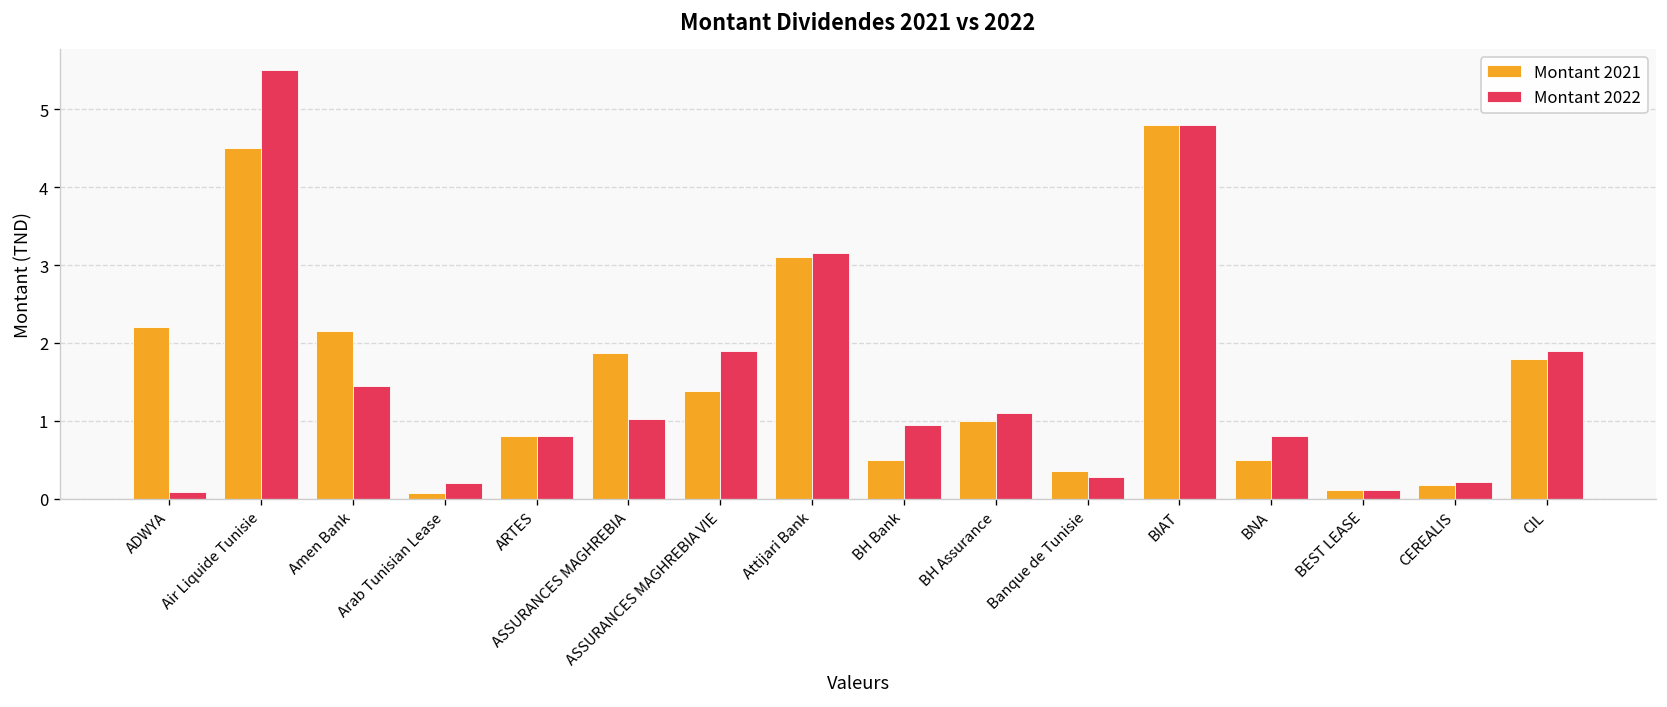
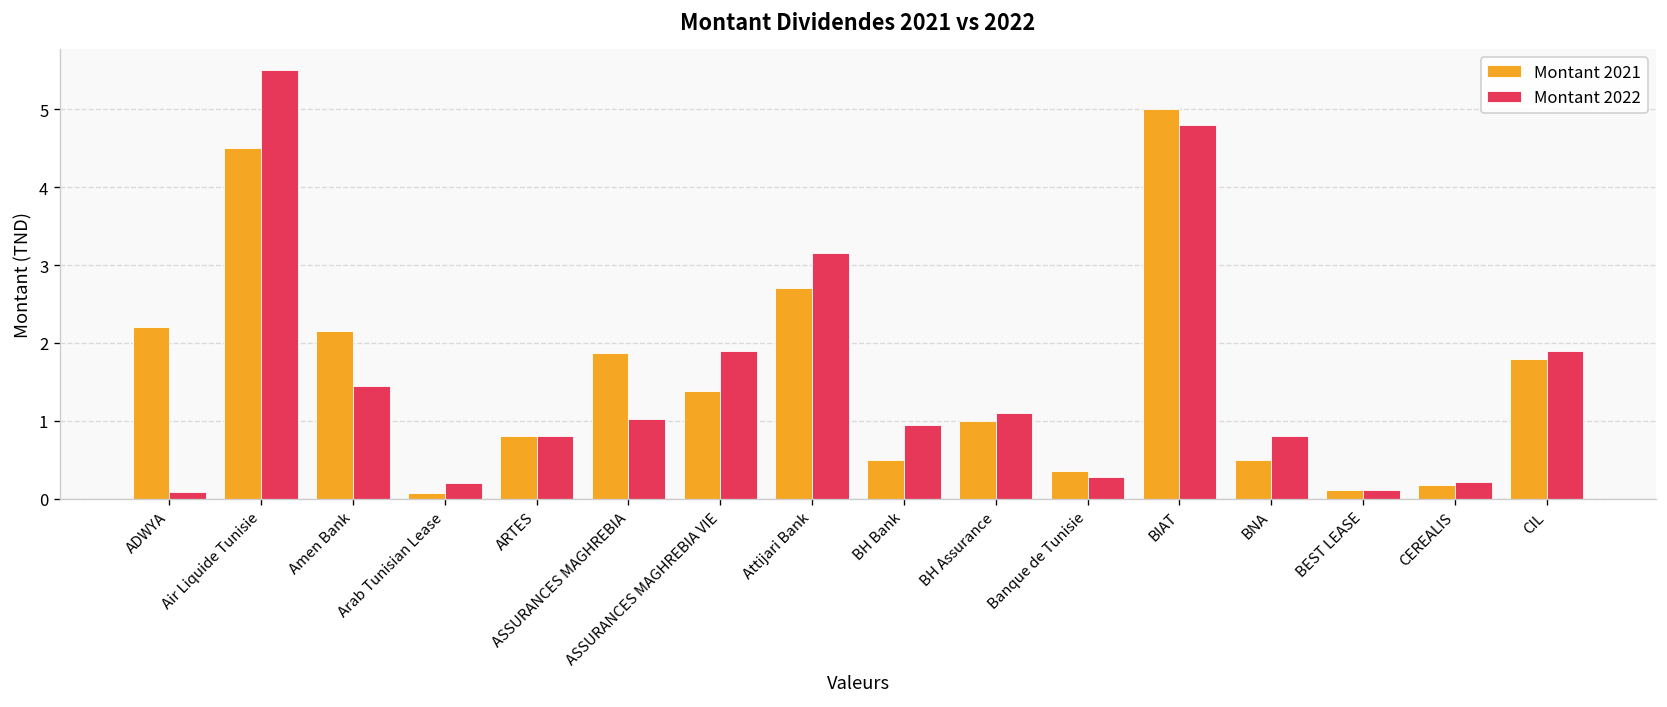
  {
    "Montant 2021": {
      "ADWYA": 2.2,
      "Air Liquide Tunisie": 4.5,
      "Amen Bank": 2.2,
      "Arab Tunisian Lease": 0.1,
      "ARTES": 0.8,
      "ASSURANCES MAGHREBIA": 1.9,
      "ASSURANCES MAGHREBIA VIE": 1.4,
-     "Attijari Bank": 3.1,
+     "Attijari Bank": 2.7,
      "BH Bank": 0.5,
      "BH Assurance": 1.0,
      "Banque de Tunisie": 0.4,
-     "BIAT": 4.8,
+     "BIAT": 5.0,
      "BNA": 0.5,
      "BEST LEASE": 0.1,
      "CEREALIS": 0.2,
      "CIL": 1.8
    },
    "Montant 2022": {
      "ADWYA": 0.1,
      "Air Liquide Tunisie": 5.5,
      "Amen Bank": 1.5,
      "Arab Tunisian Lease": 0.2,
      "ARTES": 0.8,
      "ASSURANCES MAGHREBIA": 1.0,
      "ASSURANCES MAGHREBIA VIE": 1.9,
      "Attijari Bank": 3.2,
      "BH Bank": 1.0,
      "BH Assurance": 1.1,
      "Banque de Tunisie": 0.3,
      "BIAT": 4.8,
      "BNA": 0.8,
      "BEST LEASE": 0.1,
      "CEREALIS": 0.2,
      "CIL": 1.9
    }
  }
